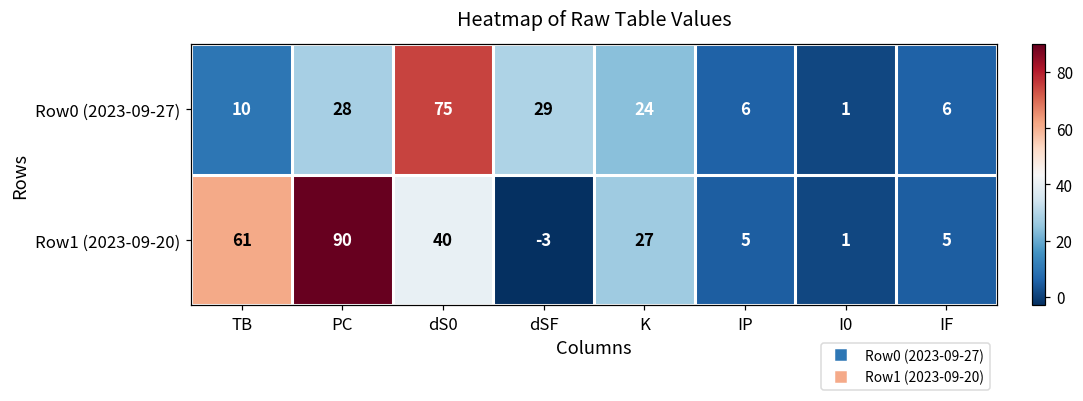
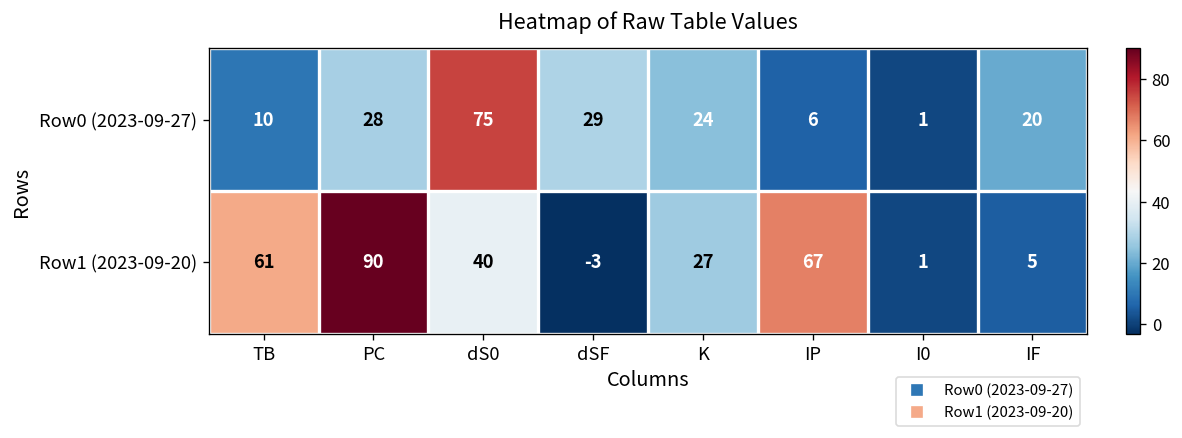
  {
    "Row0 (2023-09-27)": {
      "TB": 10,
      "PC": 28,
      "dS0": 75,
      "dSF": 29,
      "K": 24,
      "IP": 6,
      "I0": 1,
-     "IF": 6
+     "IF": 20
    },
    "Row1 (2023-09-20)": {
      "TB": 61,
      "PC": 90,
      "dS0": 40,
      "dSF": -3,
      "K": 27,
-     "IP": 5,
+     "IP": 67,
      "I0": 1,
      "IF": 5
    }
  }
